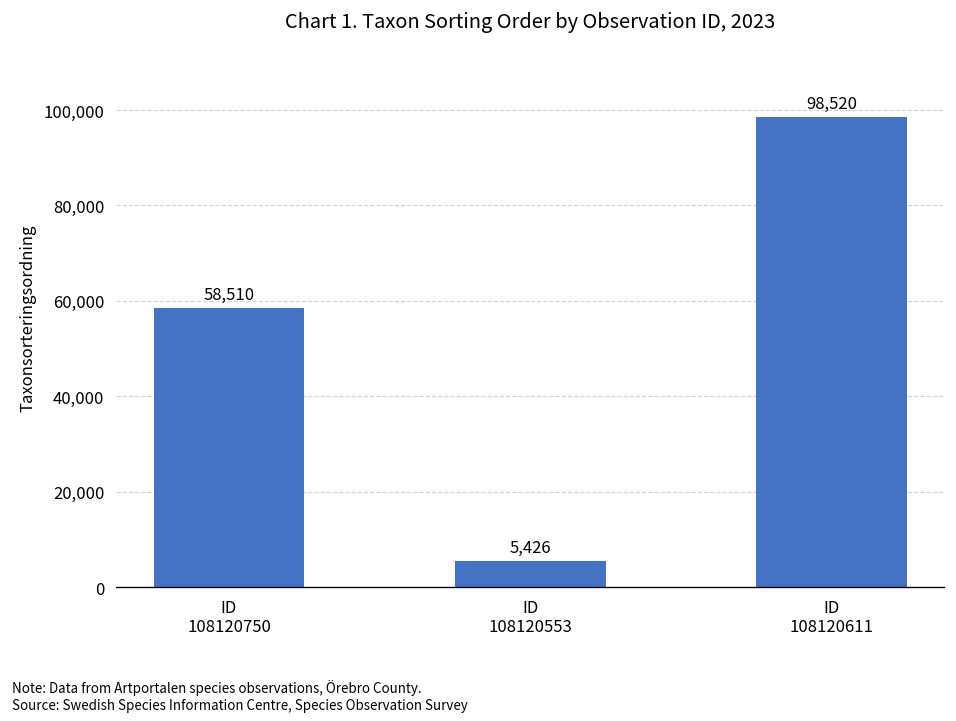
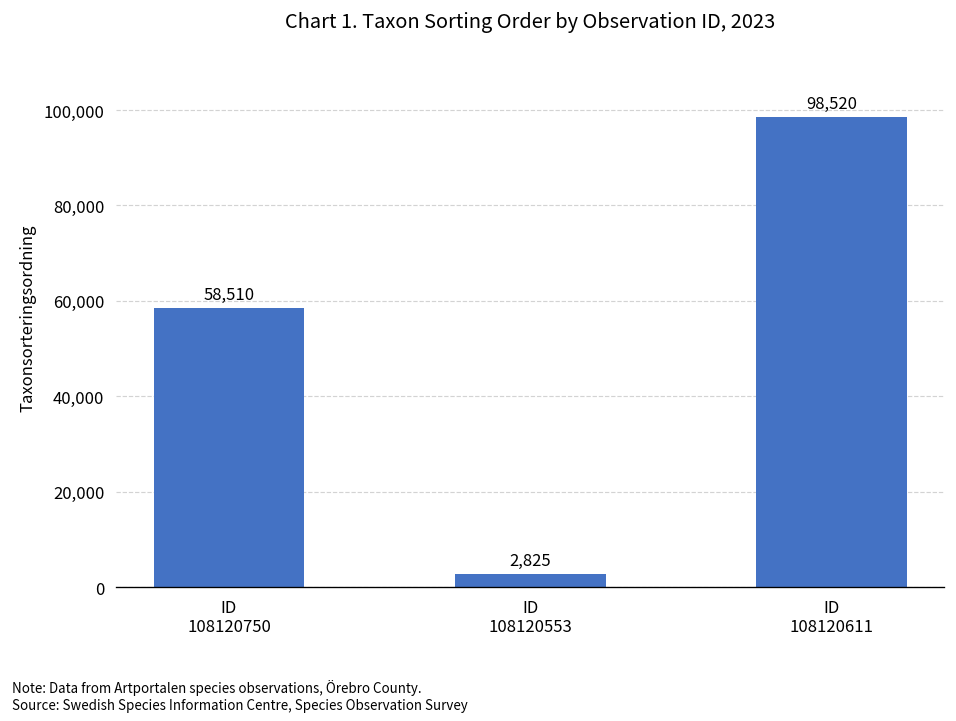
  {
    "ID 108120750": "58,510",
-   "ID 108120553": "5,426",
+   "ID 108120553": "2,825",
    "ID 108120611": "98,520"
  }
